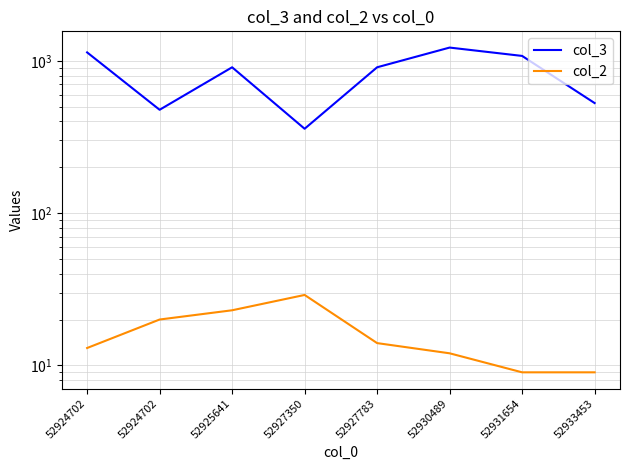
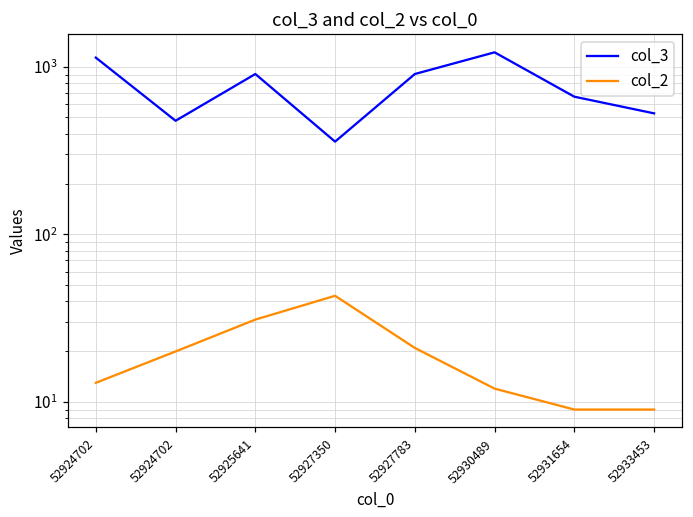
  {
    "col_3": {
      "52925641": 900,
      "52927350": 360,
      "52927783": 900,
      "52930489": 1200,
-     "52931654": 1100,
+     "52931654": 700,
      "52933453": 530
    },
    "col_2": {
-     "52925641": 23,
-     "52927350": 29,
-     "52927783": 14,
+     "52925641": 31,
+     "52927350": 43,
+     "52927783": 21,
      "52930489": 12,
      "52931654": 9,
      "52933453": 9
    }
  }
